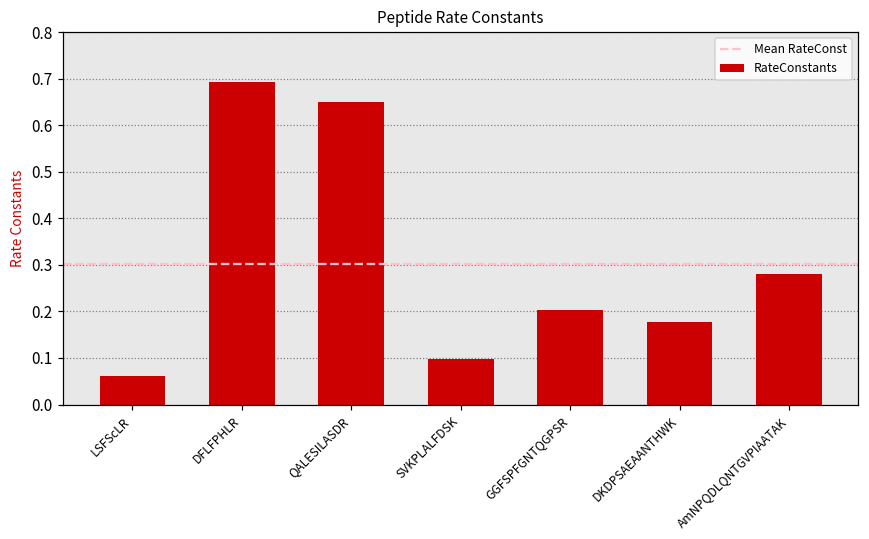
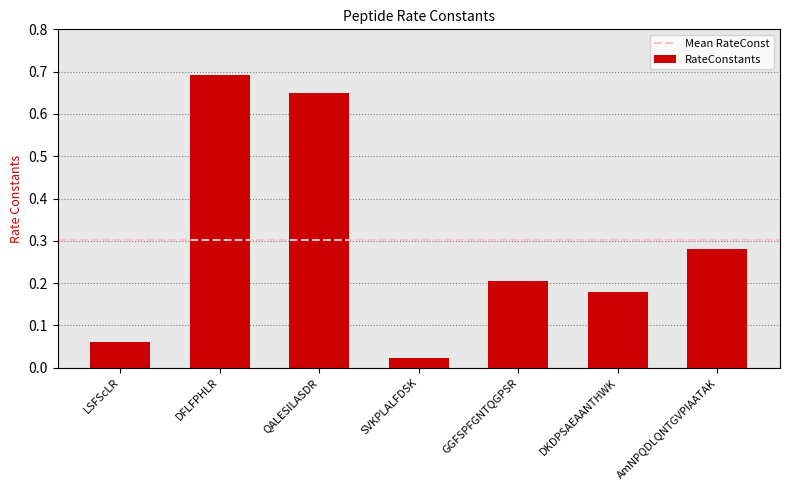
  {
    "LSFScLR": 0.06,
    "DFLFPHLR": 0.69,
    "QALESILASDR": 0.65,
-   "SVKPLALFDSK": 0.10,
+   "SVKPLALFDSK": 0.02,
    "GGFSPFGNTQGPSR": 0.20,
    "DKDPSAEAANTHWK": 0.18,
    "AmNPQDLQNTGVPIAATAK": 0.28
  }
